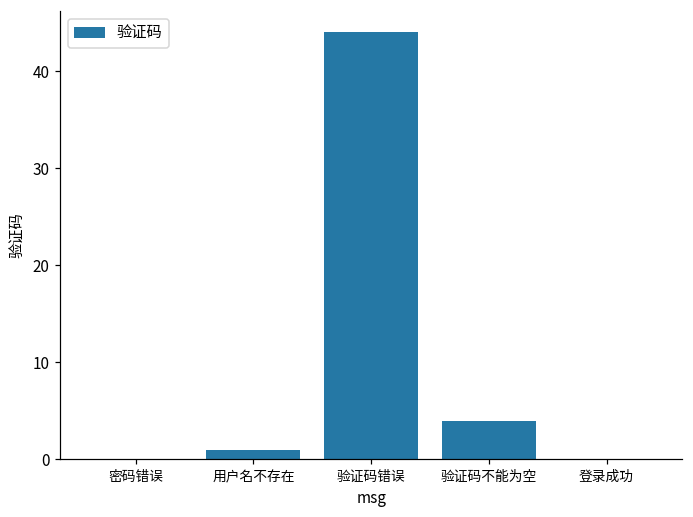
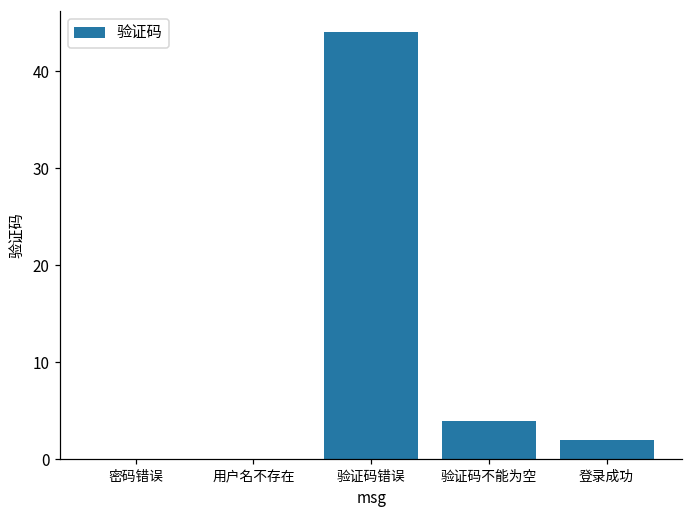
  {
    "密码错误": 0,
-   "用户名不存在": 1,
+   "用户名不存在": 0,
    "验证码错误": 44,
    "验证码不能为空": 4,
-   "登录成功": 0
+   "登录成功": 2
  }
